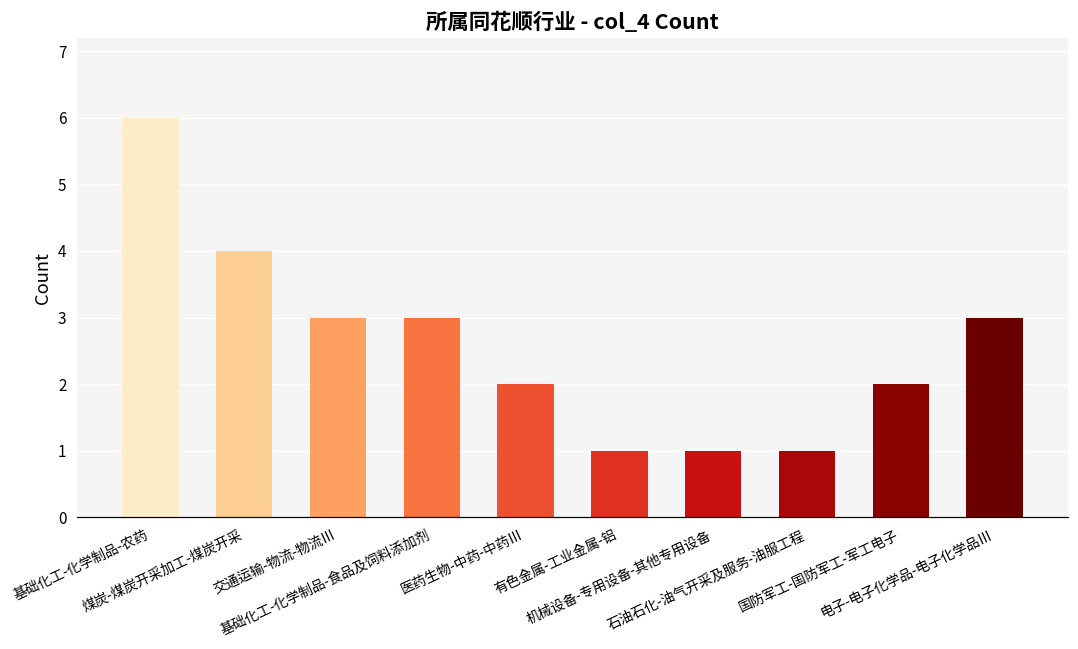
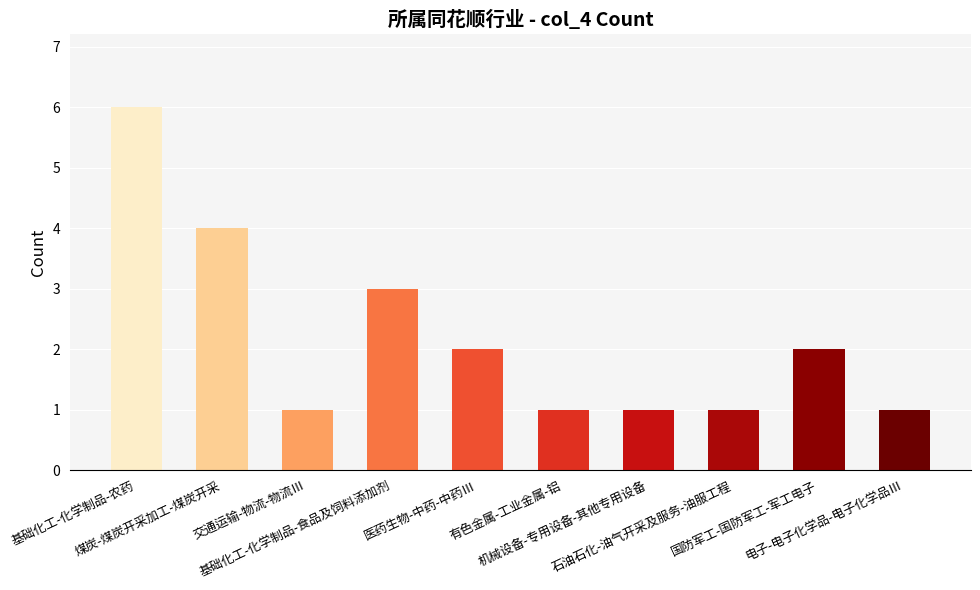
  {
    "基础化工-化学制品-农药": 6,
    "煤炭-煤炭开采加工-煤炭开采": 4,
-   "交通运输-物流-物流Ⅲ": 3,
+   "交通运输-物流-物流Ⅲ": 1,
    "基础化工-化学制品-食品及饲料添加剂": 3,
    "医药生物-中药-中药Ⅲ": 2,
    "有色金属-工业金属-铝": 1,
    "机械设备-专用设备-其他专用设备": 1,
    "石油石化-油气开采及服务-油服工程": 1,
    "国防军工-国防军工-军工电子": 2,
-   "电子-电子化学品-电子化学品Ⅲ": 3
+   "电子-电子化学品-电子化学品Ⅲ": 1
  }
